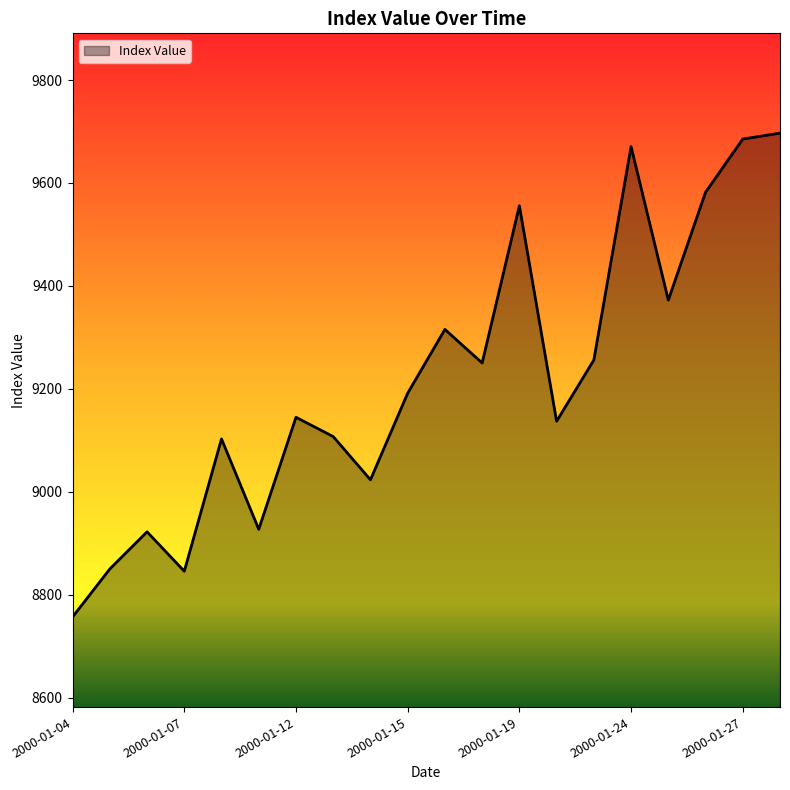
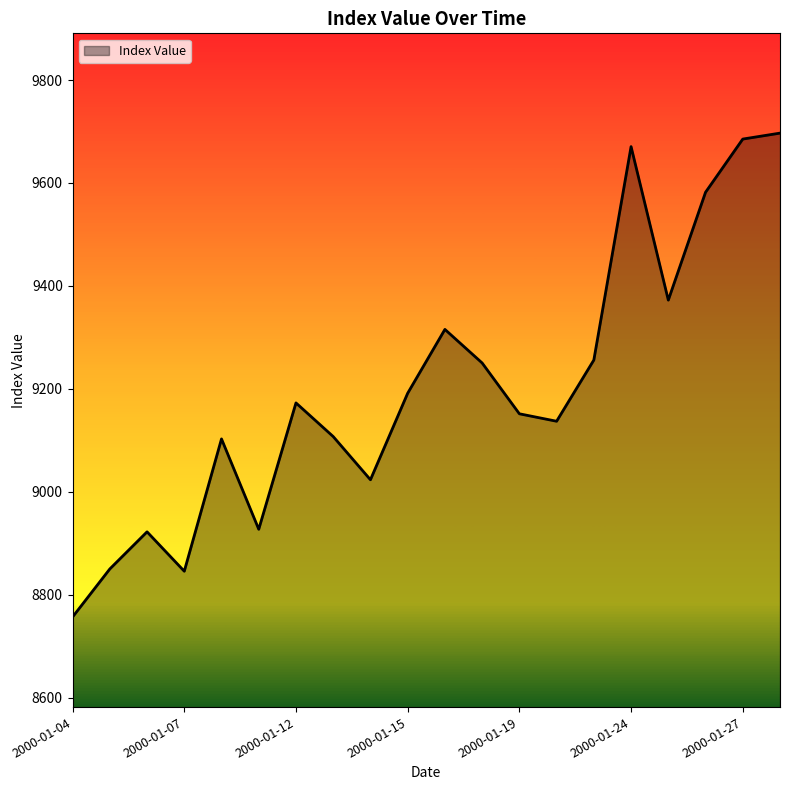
  {
    "2000-01-04": 8760,
    "2000-01-07": 8850,
-   "2000-01-12": 9140,
+   "2000-01-12": 9170,
    "2000-01-15": 9190,
-   "2000-01-19": 9560,
+   "2000-01-19": 9150,
    "2000-01-24": 9670,
    "2000-01-27": 9690
  }
